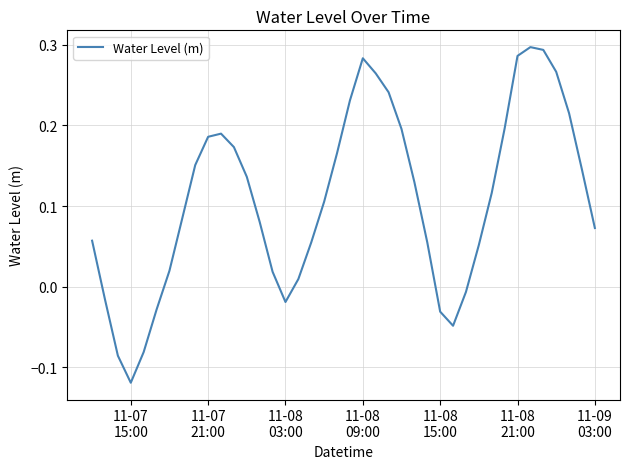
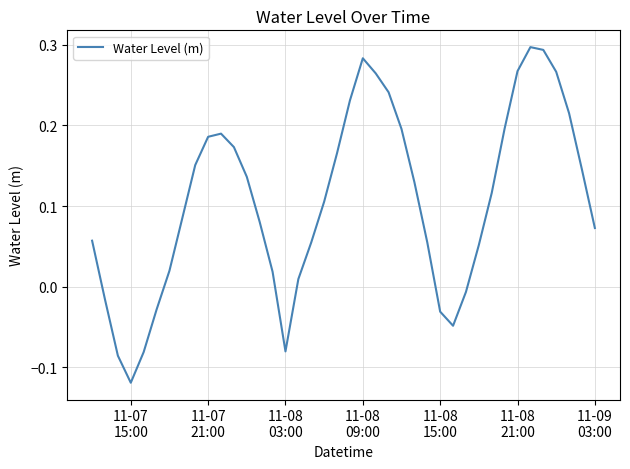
  {
    "11-07 15:00": -0.12,
    "11-07 21:00": 0.19,
-   "11-08 03:00": -0.02,
+   "11-08 03:00": -0.08,
    "11-08 09:00": 0.28,
    "11-08 15:00": -0.03,
-   "11-08 21:00": 0.29,
+   "11-08 21:00": 0.27,
    "11-09 03:00": 0.07
  }
